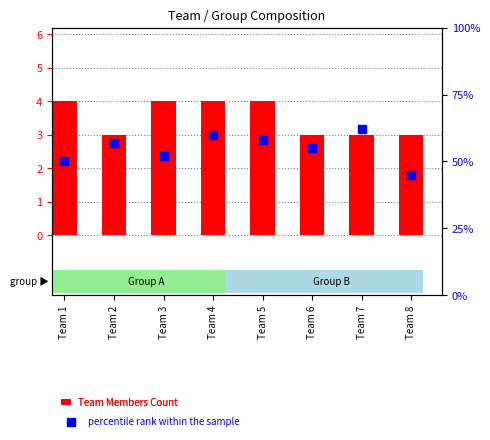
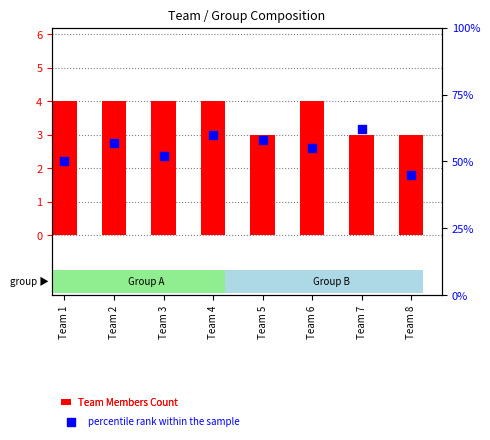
  {
    "Team Members Count": {
      "Team 1": 4,
-     "Team 2": 3,
+     "Team 2": 4,
      "Team 3": 4,
      "Team 4": 4,
-     "Team 5": 4,
-     "Team 6": 3,
+     "Team 5": 3,
+     "Team 6": 4,
      "Team 7": 3,
      "Team 8": 3
    }
  }
